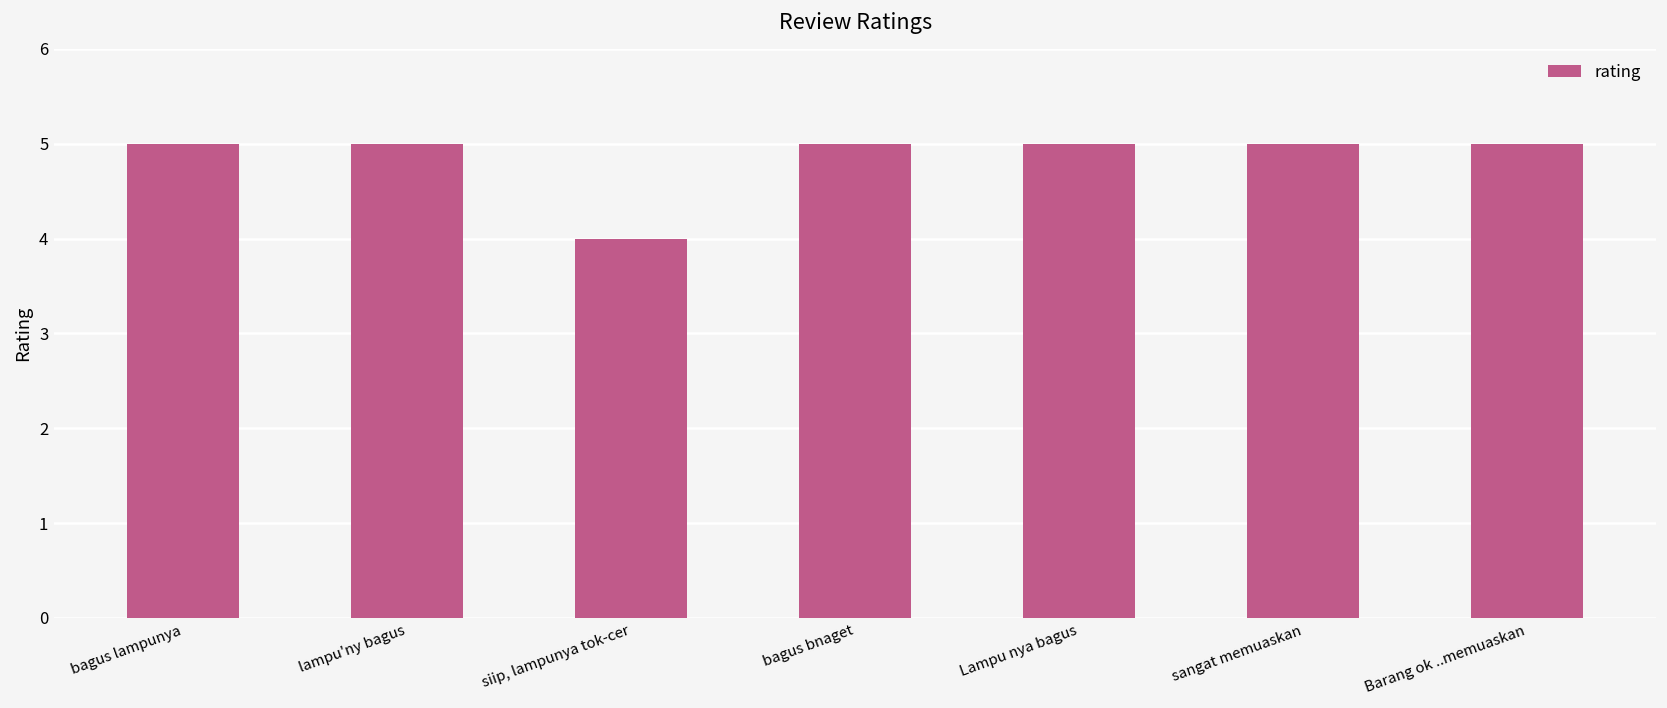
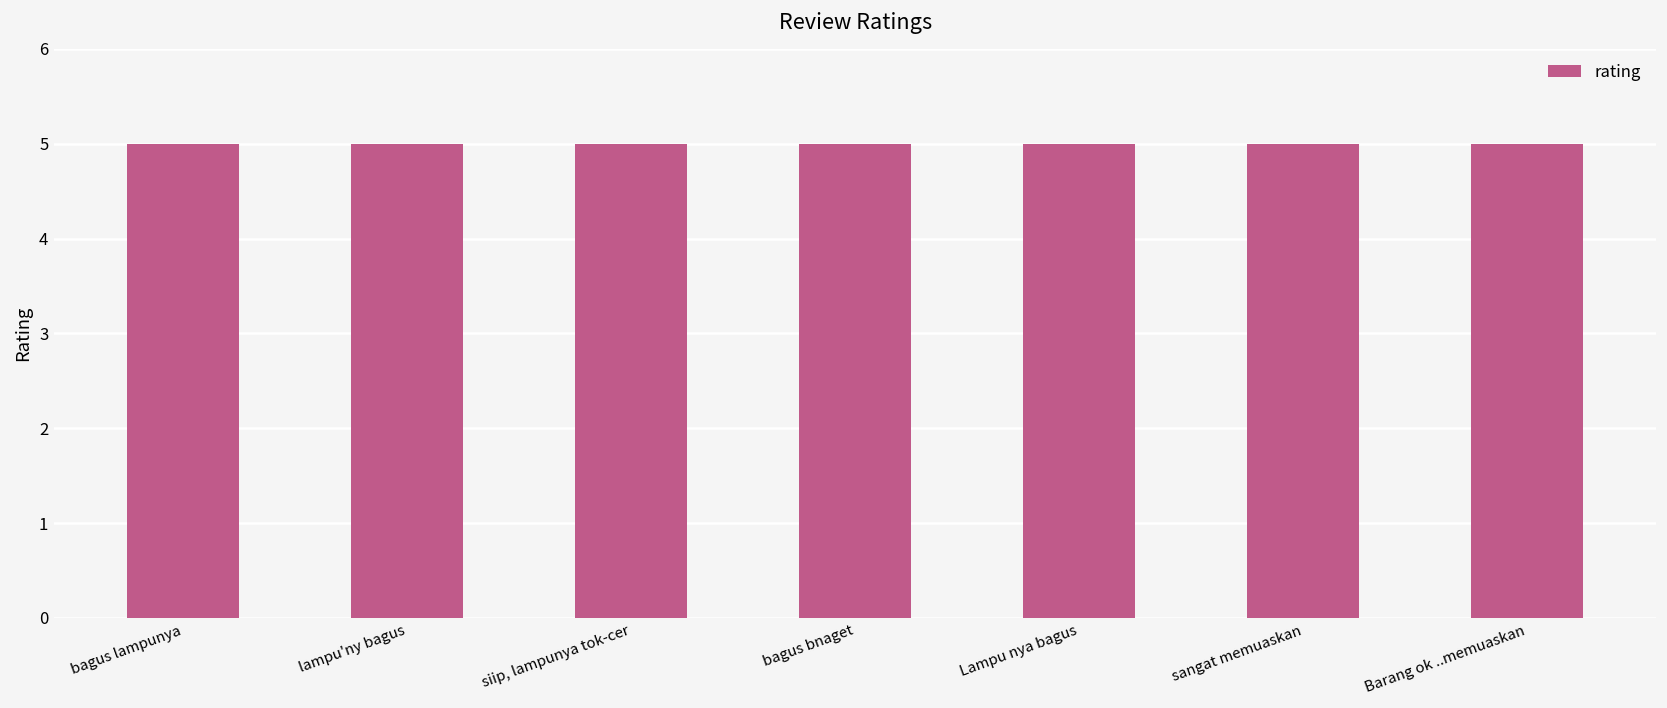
  {
    "bagus lampunya": 5,
    "lampu'ny bagus": 5,
-   "siip, lampunya tok-cer": 4,
+   "siip, lampunya tok-cer": 5,
    "bagus bnaget": 5,
    "Lampu nya bagus": 5,
    "sangat memuaskan": 5,
    "Barang ok ..memuaskan": 5
  }
